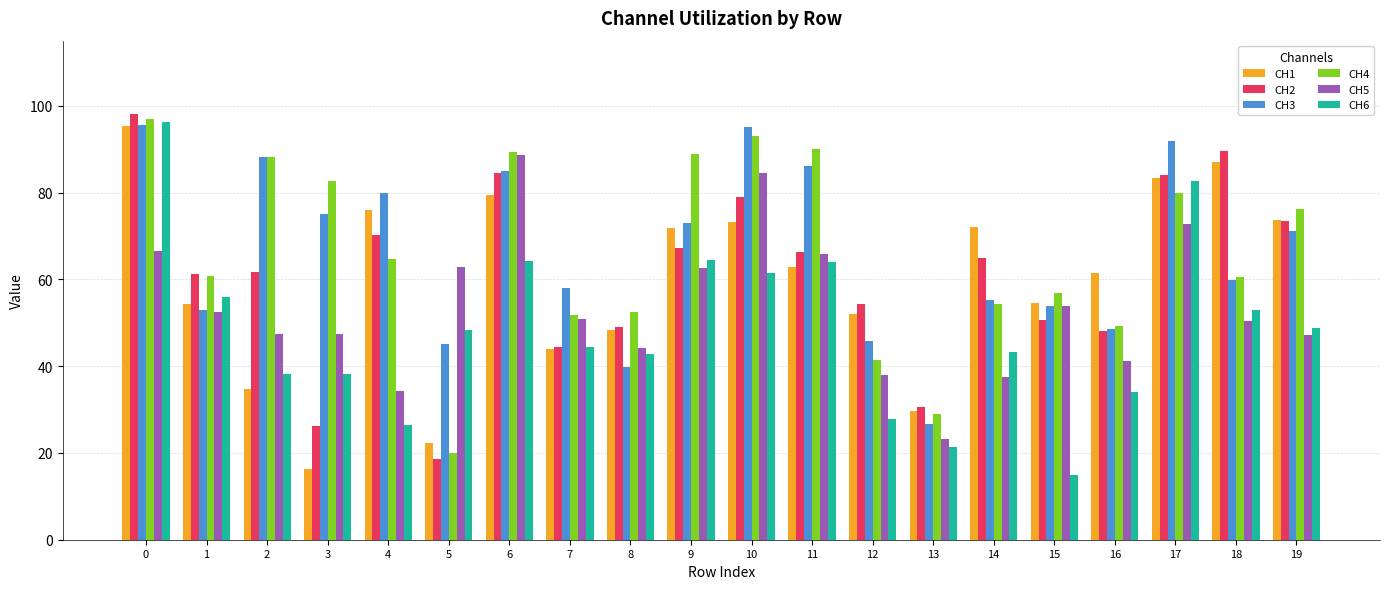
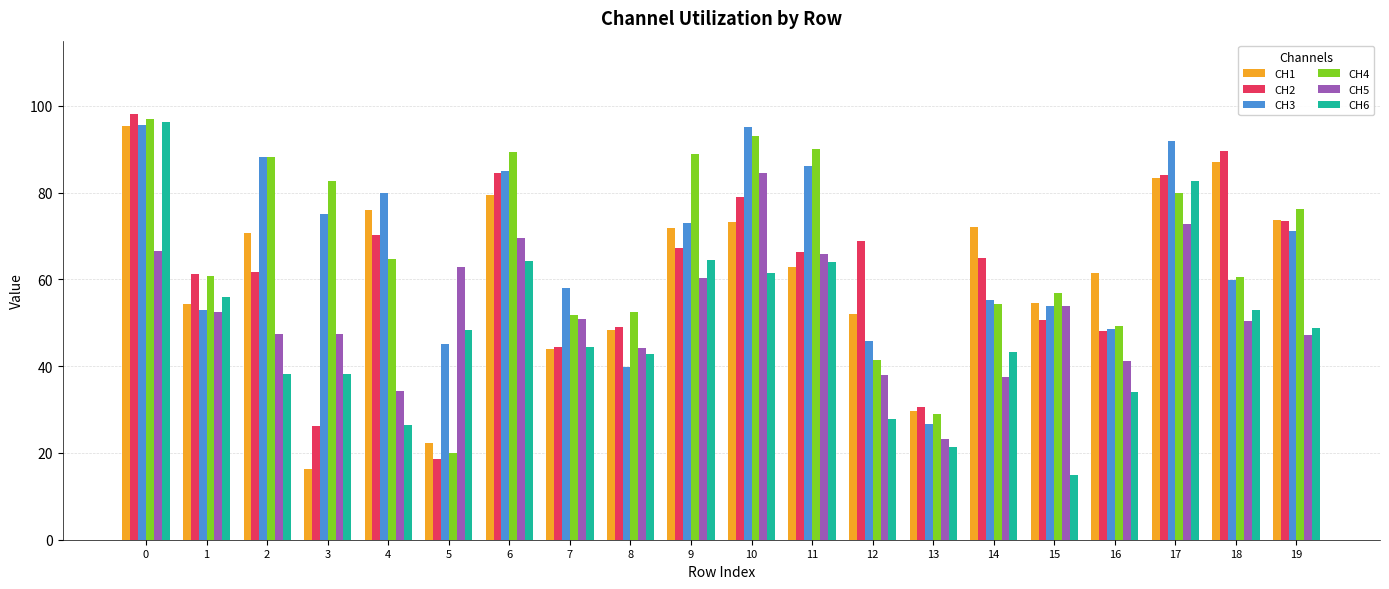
  {
    "CH1": {
      "0": 95,
      "1": 54,
-     "2": 35,
+     "2": 71,
      "3": 16,
      "4": 76,
      "5": 22,
      "6": 79,
      "7": 44,
      "8": 48,
      "9": 72,
      "10": 73,
      "11": 63,
      "12": 52,
      "13": 30,
      "14": 72,
      "15": 55,
      "16": 61,
      "17": 83,
      "18": 87,
      "19": 74
    },
    "CH2": {
      "0": 98,
      "1": 61,
      "2": 62,
      "3": 26,
      "4": 70,
      "5": 19,
      "6": 85,
      "7": 44,
      "8": 49,
      "9": 67,
      "10": 79,
      "11": 66,
-     "12": 54,
+     "12": 69,
      "13": 31,
      "14": 65,
      "15": 51,
      "16": 48,
      "17": 84,
      "18": 90,
      "19": 73
    },
    "CH3": {
      "0": 95,
      "1": 53,
      "2": 88,
      "3": 75,
      "4": 80,
      "5": 45,
      "6": 85,
      "7": 58,
      "8": 40,
      "9": 73,
      "10": 95,
      "11": 86,
      "12": 46,
      "13": 27,
      "14": 55,
      "15": 54,
      "16": 48,
      "17": 92,
      "18": 60,
      "19": 71
    },
    "CH4": {
      "0": 97,
      "1": 61,
      "2": 88,
      "3": 83,
      "4": 65,
      "5": 20,
      "6": 89,
      "7": 52,
      "8": 52,
      "9": 89,
      "10": 93,
      "11": 90,
      "12": 41,
      "13": 29,
      "14": 54,
      "15": 57,
      "16": 49,
      "17": 80,
      "18": 61,
      "19": 76
    },
    "CH5": {
      "0": 67,
      "1": 52,
      "2": 47,
      "3": 47,
      "4": 34,
      "5": 63,
-     "6": 89,
+     "6": 70,
      "7": 51,
      "8": 44,
-     "9": 63,
+     "9": 60,
      "10": 85,
      "11": 66,
      "12": 38,
      "13": 23,
      "14": 37,
      "15": 54,
      "16": 41,
      "17": 73,
      "18": 50,
      "19": 47
    },
    "CH6": {
      "0": 96,
      "1": 56,
      "2": 38,
      "3": 38,
      "4": 26,
      "5": 48,
      "6": 64,
      "7": 44,
      "8": 43,
      "9": 64,
      "10": 62,
      "11": 64,
      "12": 28,
      "13": 21,
      "14": 43,
      "15": 15,
      "16": 34,
      "17": 83,
      "18": 53,
      "19": 49
    }
  }
